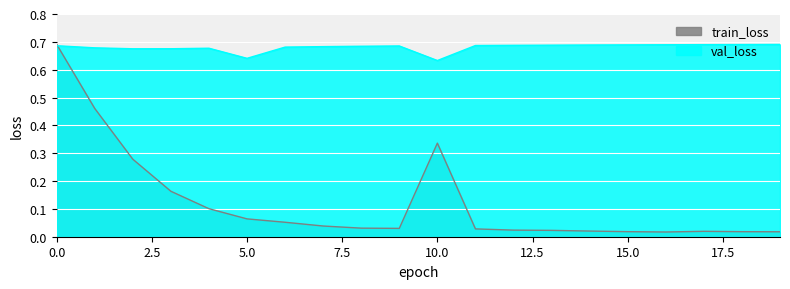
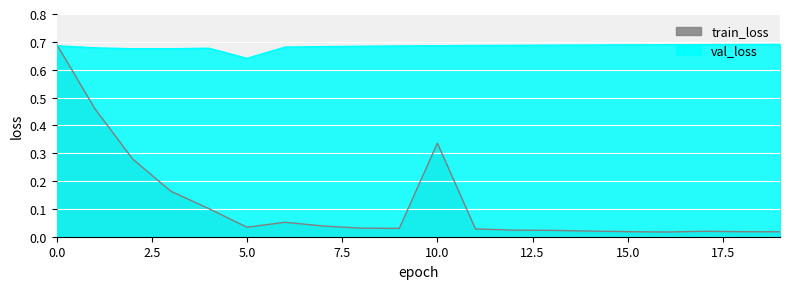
  {
    "train_loss": {
-     "5.0": 0.06,
+     "5.0": 0.03,
      "10.0": 0.34,
      "15.0": 0.02
    },
    "val_loss": {
      "5.0": 0.64,
-     "10.0": 0.63,
+     "10.0": 0.69,
      "15.0": 0.69
    }
  }
